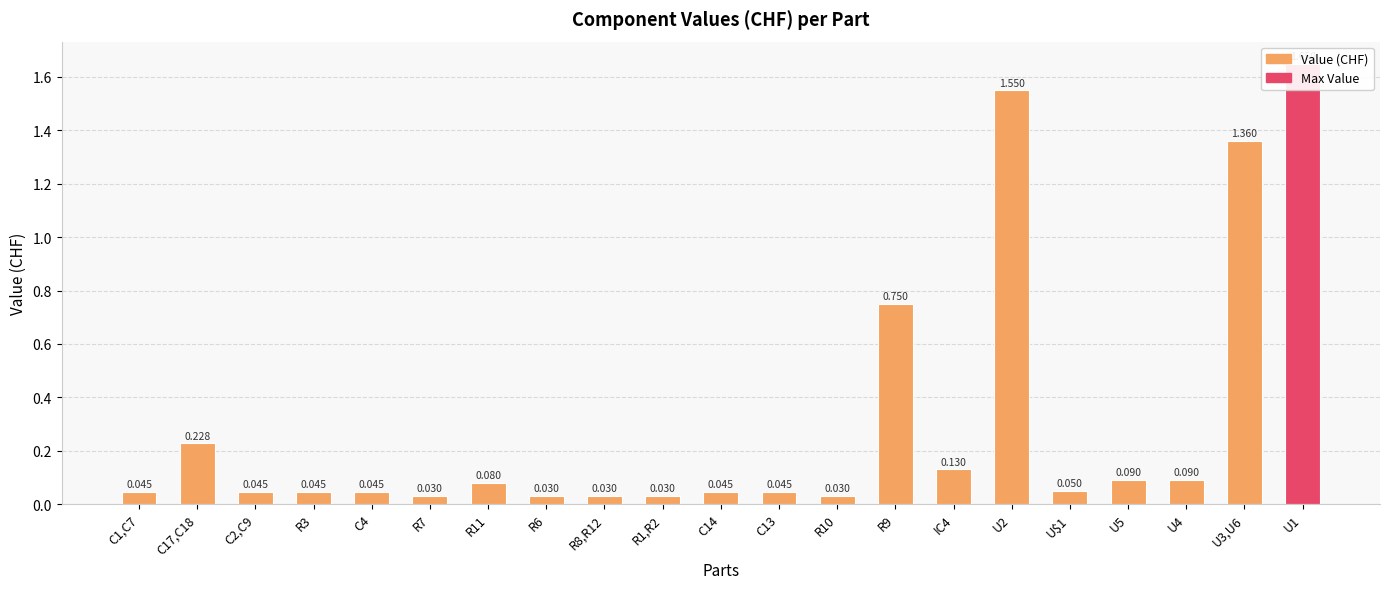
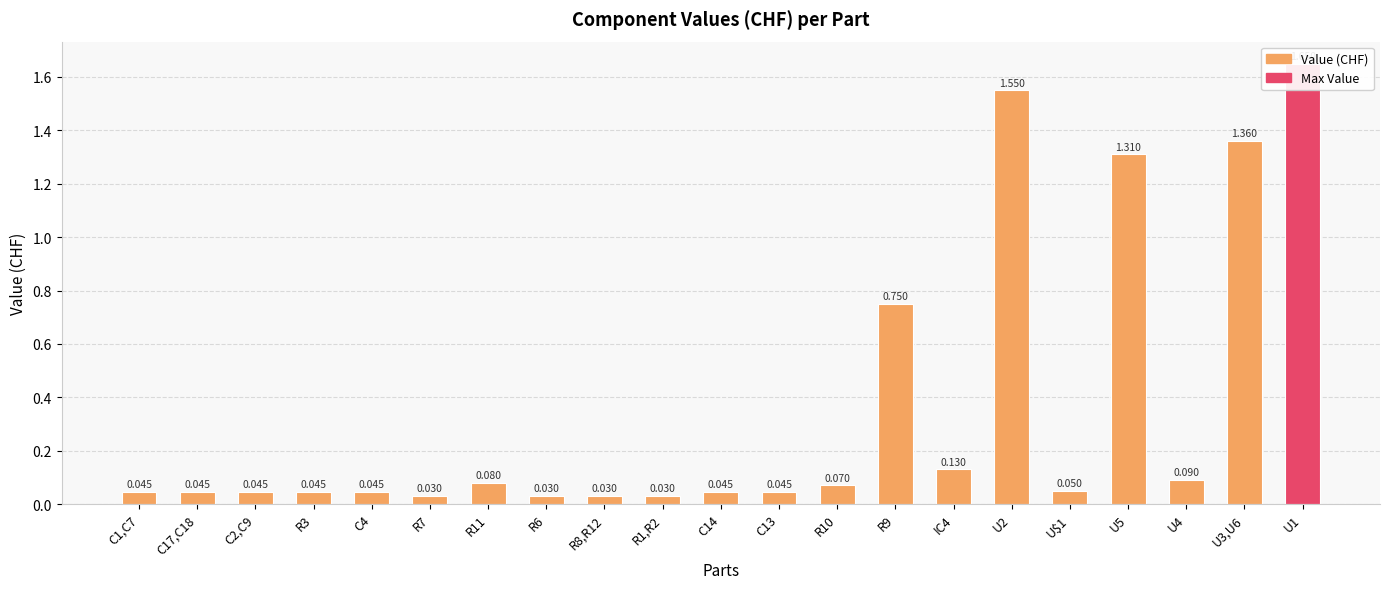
  {
    "C1,C7": 0.045,
-   "C17,C18": 0.228,
+   "C17,C18": 0.045,
    "C2,C9": 0.045,
    "R3": 0.045,
    "C4": 0.045,
    "R7": 0.030,
    "R11": 0.080,
    "R6": 0.030,
    "R8,R12": 0.030,
    "R1,R2": 0.030,
    "C14": 0.045,
    "C13": 0.045,
-   "R10": 0.030,
+   "R10": 0.070,
    "R9": 0.750,
    "IC4": 0.130,
    "U2": 1.550,
    "U$1": 0.050,
-   "U5": 0.090,
+   "U5": 1.310,
    "U4": 0.090,
    "U3,U6": 1.360
  }
